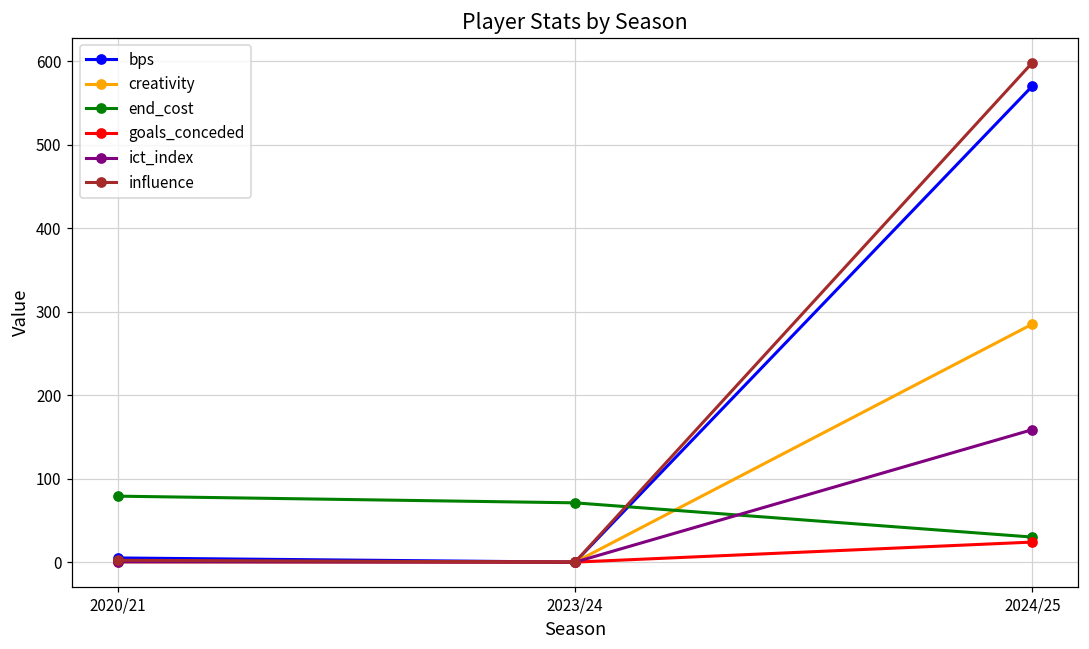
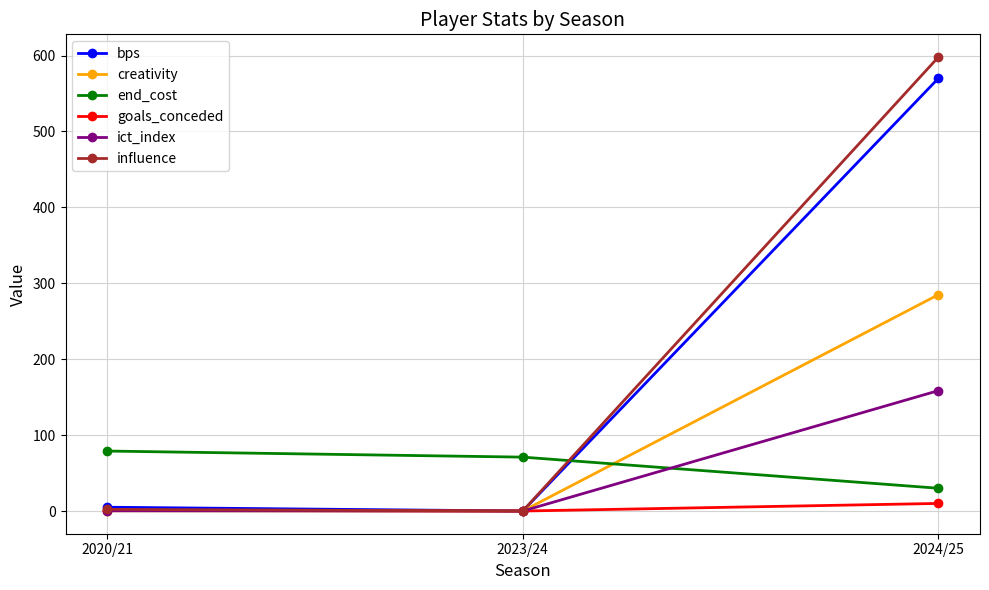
  {
    "bps": {
      "2024/25": 570
    },
    "creativity": {
      "2024/25": 290
    },
    "end_cost": {
      "2020/21": 80,
      "2023/24": 70,
      "2024/25": 30
    },
    "goals_conceded": {
-     "2024/25": 20
+     "2024/25": 10
    },
    "ict_index": {
      "2024/25": 160
    },
    "influence": {
      "2024/25": 600
    }
  }
